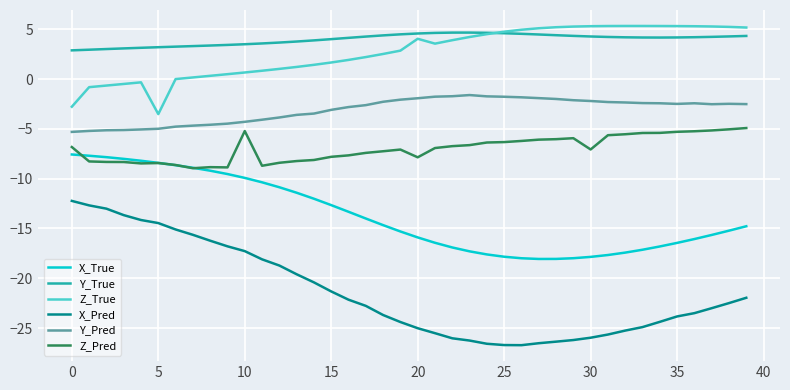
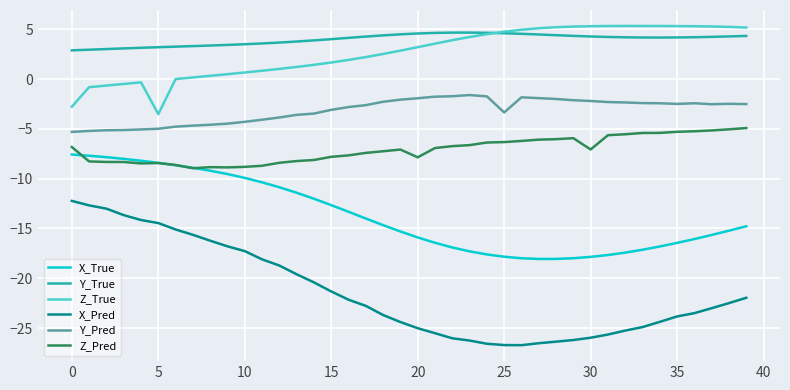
  {
    "Z_True": {
      "0": -3,
      "5": -4,
      "10": 1,
      "15": 2,
-     "20": 4,
+     "20": 3,
      "30": 5,
      "35": 5
    },
    "Y_Pred": {
      "0": -5,
      "5": -5,
      "10": -4,
      "15": -3,
      "20": -2,
-     "25": -2,
+     "25": -3,
      "30": -2,
      "35": -2
    },
    "Z_Pred": {
      "0": -7,
-     "10": -5,
+     "10": -9,
      "15": -8,
      "20": -8,
      "25": -6,
      "30": -7,
      "35": -5
    }
  }
